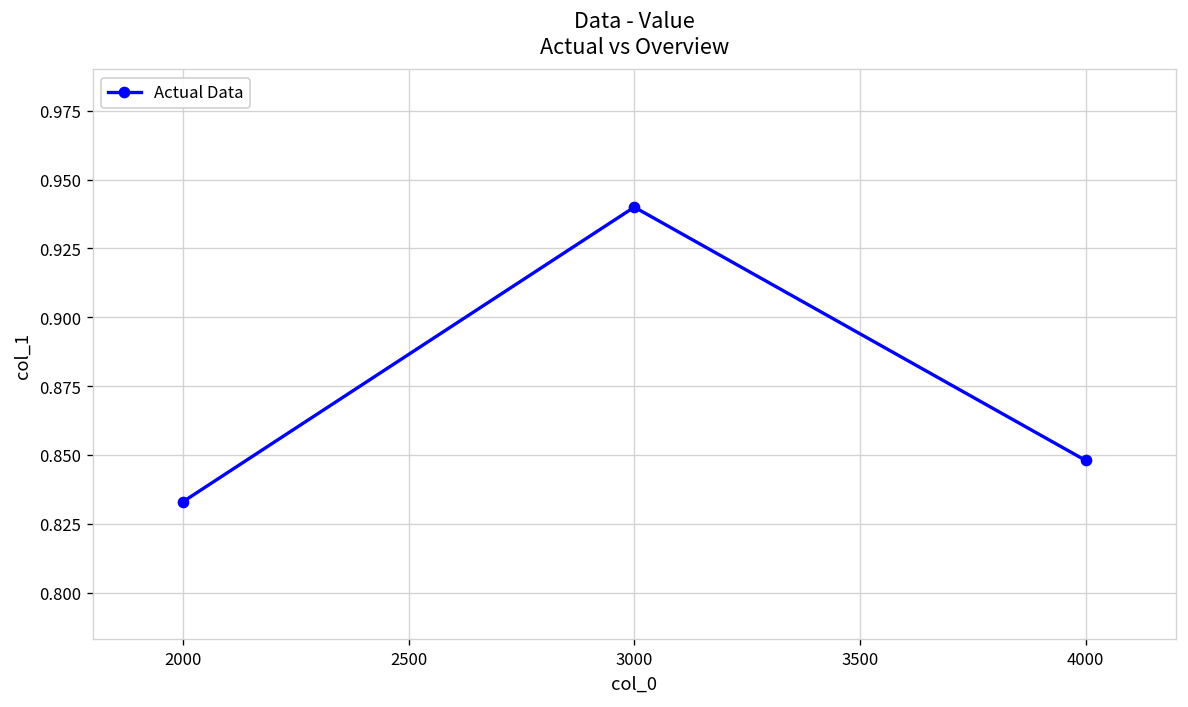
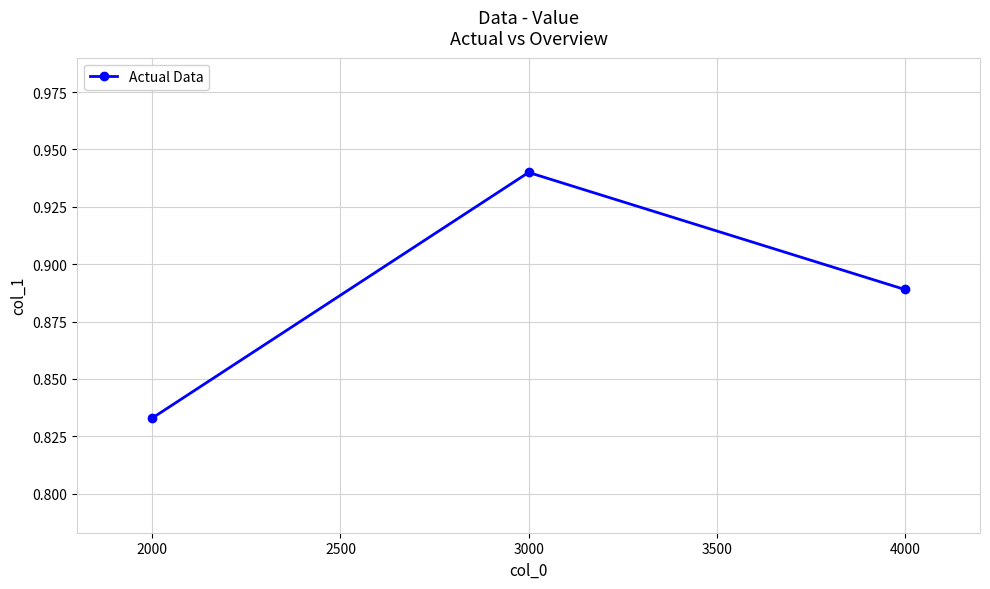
  {
    "2000": 0.833,
    "3000": 0.940,
-   "4000": 0.848
+   "4000": 0.889
  }
